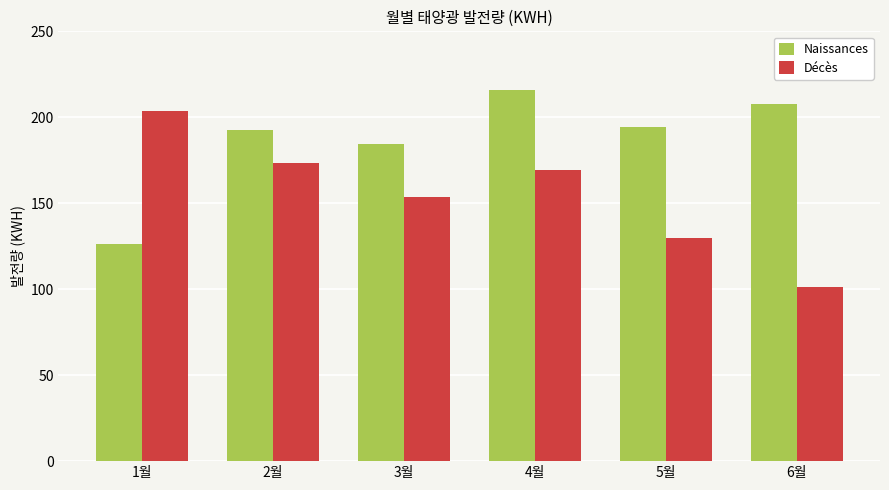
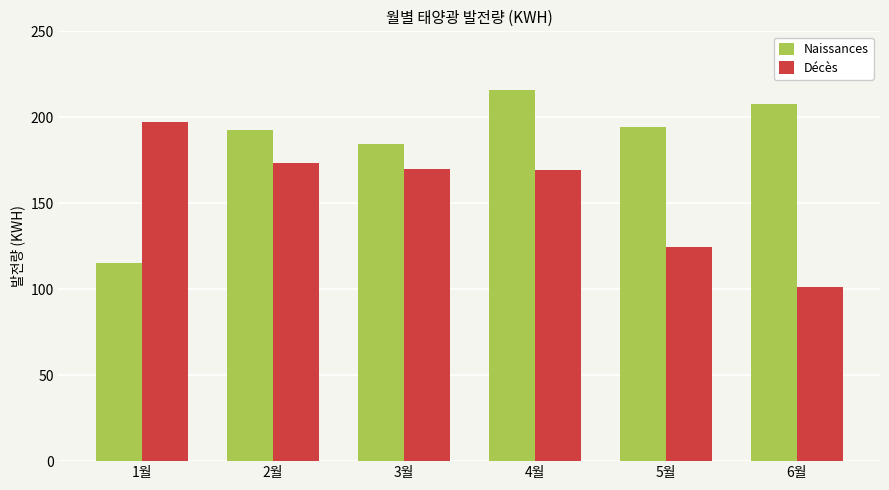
  {
    "Naissances": {
-     "1월": 126,
+     "1월": 115,
      "2월": 192,
      "3월": 185,
      "4월": 216,
      "5월": 194,
      "6월": 208
    },
    "Décès": {
-     "1월": 204,
+     "1월": 198,
      "2월": 173,
-     "3월": 153,
+     "3월": 170,
      "4월": 169,
-     "5월": 130,
+     "5월": 124,
      "6월": 101
    }
  }
